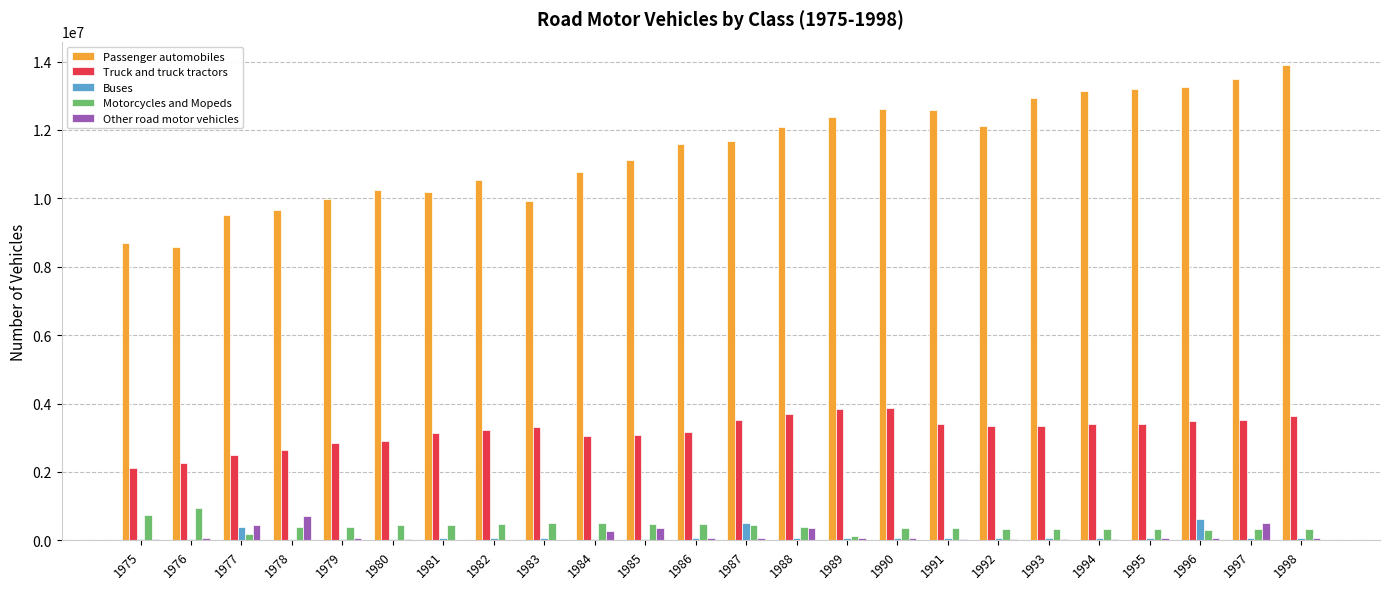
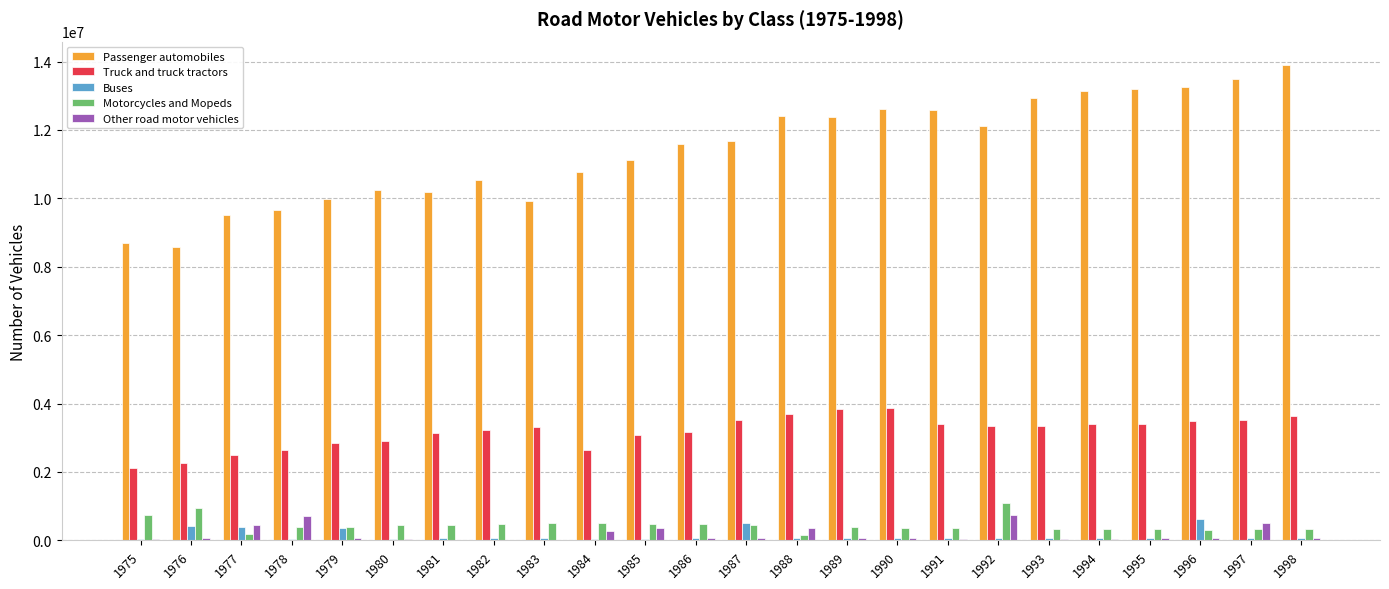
  {
    "Passenger automobiles": {
      "1975": 8700000,
      "1976": 8600000,
      "1977": 9500000,
      "1978": 9700000,
      "1979": 10000000,
      "1980": 10300000,
      "1981": 10200000,
      "1982": 10500000,
      "1983": 9900000,
      "1984": 10800000,
      "1985": 11100000,
      "1986": 11600000,
      "1987": 11700000,
-     "1988": 12100000,
+     "1988": 12400000,
      "1989": 12400000,
      "1990": 12600000,
      "1991": 12600000,
      "1992": 12100000,
      "1993": 12900000,
      "1994": 13100000,
      "1995": 13200000,
      "1996": 13300000,
      "1997": 13500000,
      "1998": 13900000
    },
    "Truck and truck tractors": {
      "1975": 2100000,
      "1976": 2300000,
      "1977": 2500000,
      "1978": 2700000,
      "1979": 2900000,
      "1980": 2900000,
      "1981": 3100000,
      "1982": 3200000,
      "1983": 3300000,
-     "1984": 3000000,
+     "1984": 2600000,
      "1985": 3100000,
      "1986": 3200000,
      "1987": 3500000,
      "1988": 3700000,
      "1989": 3800000,
      "1990": 3900000,
      "1991": 3400000,
      "1992": 3300000,
      "1993": 3300000,
      "1994": 3400000,
      "1995": 3400000,
      "1996": 3500000,
      "1997": 3500000,
      "1998": 3600000
    },
    "Buses": {
-     "1976": 100000,
+     "1976": 400000,
      "1977": 400000,
-     "1979": 100000,
+     "1979": 400000,
      "1987": 500000,
      "1996": 600000
    },
    "Motorcycles and Mopeds": {
      "1975": 700000,
      "1976": 900000,
      "1977": 200000,
      "1978": 400000,
      "1979": 400000,
      "1980": 500000,
      "1981": 400000,
      "1982": 500000,
      "1983": 500000,
      "1984": 500000,
      "1985": 500000,
      "1986": 500000,
      "1987": 400000,
-     "1988": 400000,
-     "1989": 100000,
+     "1988": 200000,
+     "1989": 400000,
      "1990": 400000,
      "1991": 300000,
-     "1992": 300000,
+     "1992": 1100000,
      "1993": 300000,
      "1994": 300000,
      "1995": 300000,
      "1996": 300000,
      "1997": 300000,
      "1998": 300000
    },
    "Other road motor vehicles": {
      "1977": 500000,
      "1978": 700000,
      "1984": 300000,
      "1985": 300000,
      "1987": 100000,
      "1988": 400000,
-     "1992": 0,
+     "1992": 700000,
      "1996": 100000,
      "1997": 500000,
      "1998": 100000
    }
  }
